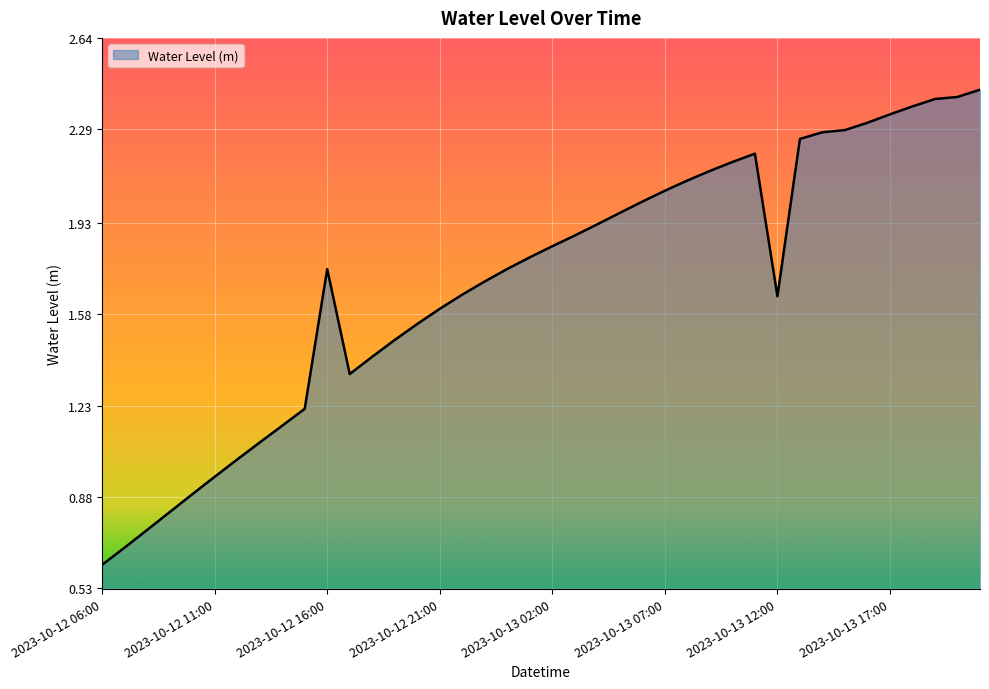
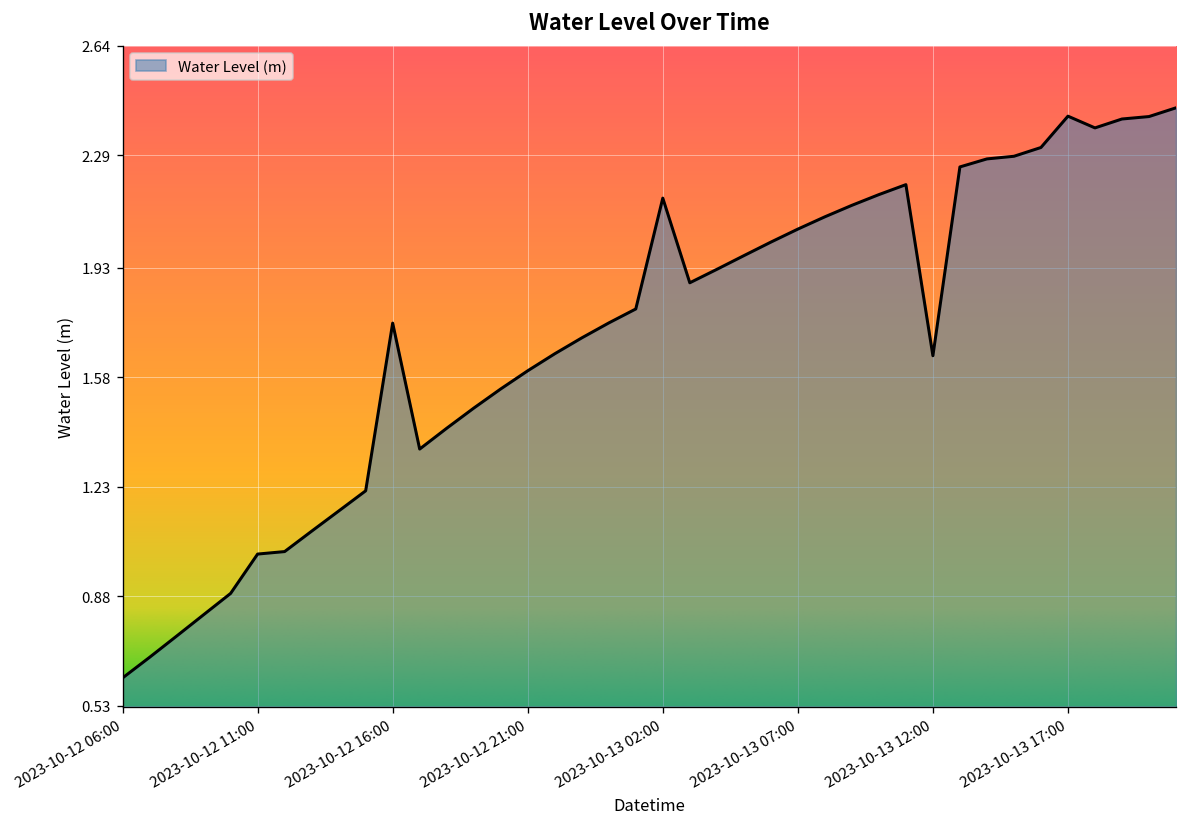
  {
    "2023-10-12 06:00": 0.62,
-   "2023-10-12 11:00": 0.96,
+   "2023-10-12 11:00": 1.02,
    "2023-10-12 16:00": 1.75,
    "2023-10-12 21:00": 1.60,
-   "2023-10-13 02:00": 1.84,
+   "2023-10-13 02:00": 2.15,
    "2023-10-13 07:00": 2.05,
    "2023-10-13 12:00": 1.65,
-   "2023-10-13 17:00": 2.35
+   "2023-10-13 17:00": 2.41
  }
